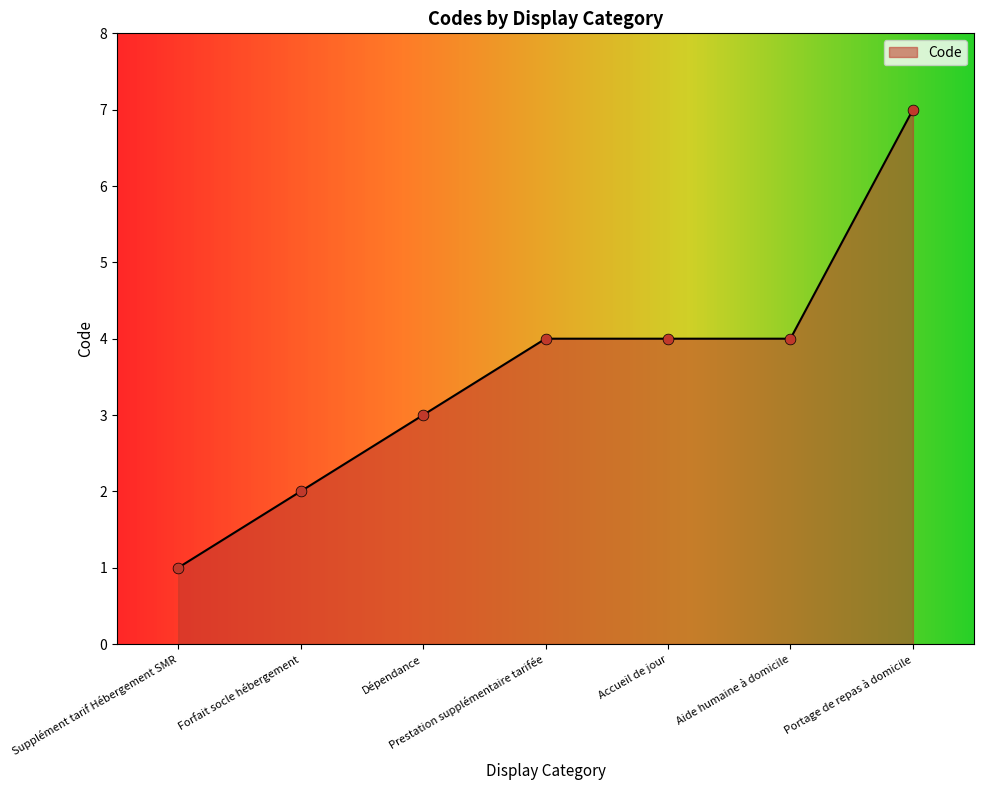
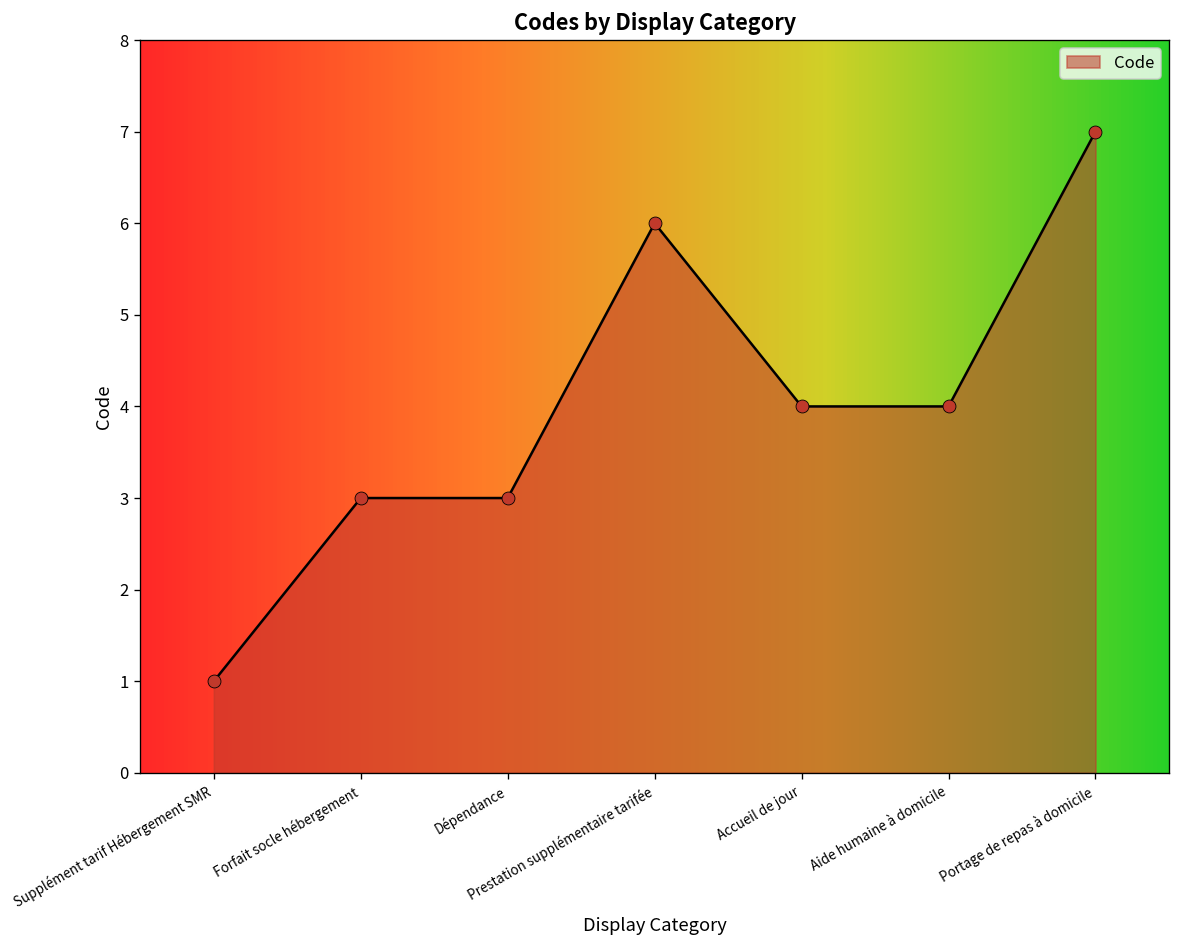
  {
    "Supplément tarif Hébergement SMR": 1,
-   "Forfait socle hébergement": 2,
+   "Forfait socle hébergement": 3,
    "Dépendance": 3,
-   "Prestation supplémentaire tarifée": 4,
+   "Prestation supplémentaire tarifée": 6,
    "Accueil de jour": 4,
    "Aide humaine à domicile": 4,
    "Portage de repas à domicile": 7
  }
